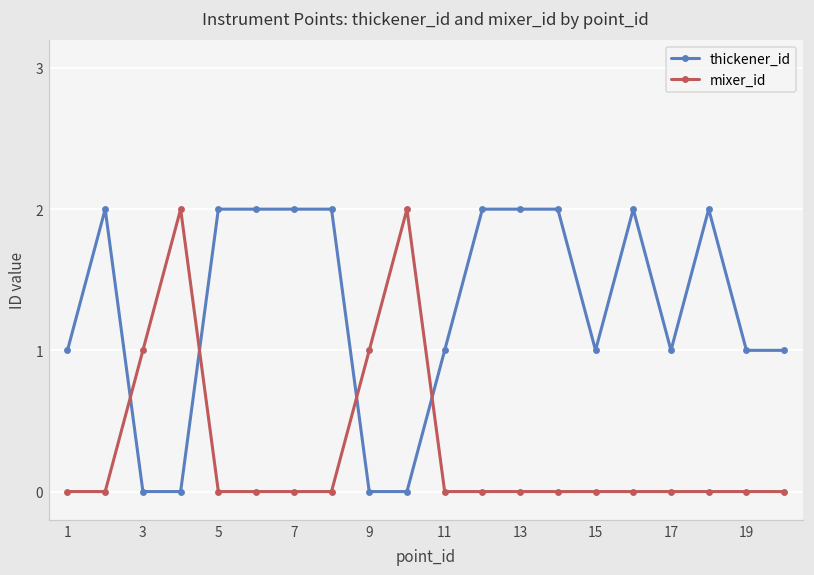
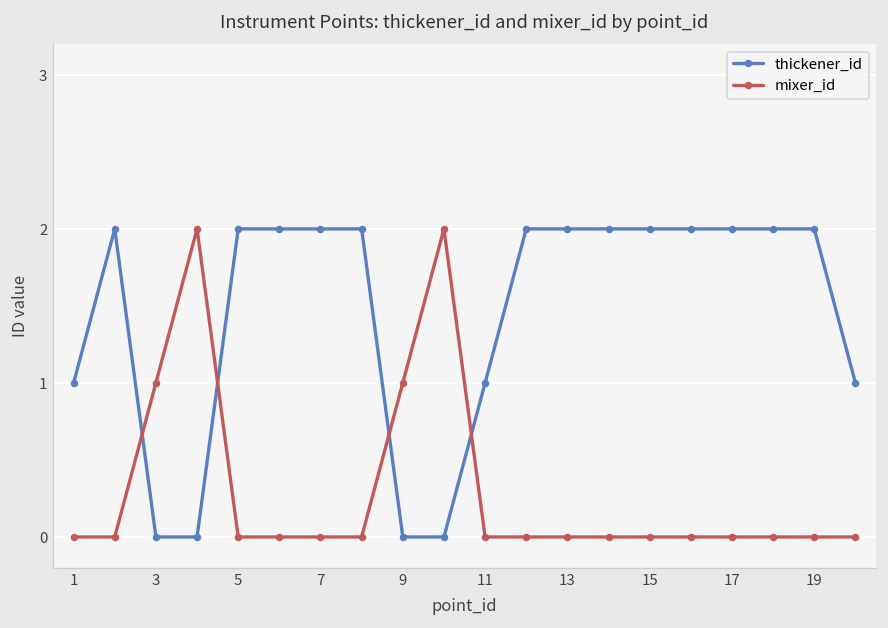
  {
    "thickener_id": {
      "1": 1,
      "3": 0,
      "5": 2,
      "7": 2,
      "9": 0,
      "11": 1,
      "13": 2,
-     "15": 1,
-     "17": 1,
-     "19": 1
+     "15": 2,
+     "17": 2,
+     "19": 2
    },
    "mixer_id": {
      "1": 0,
      "3": 1,
      "5": 0,
      "7": 0,
      "9": 1,
      "11": 0,
      "13": 0,
      "15": 0,
      "17": 0,
      "19": 0
    }
  }
